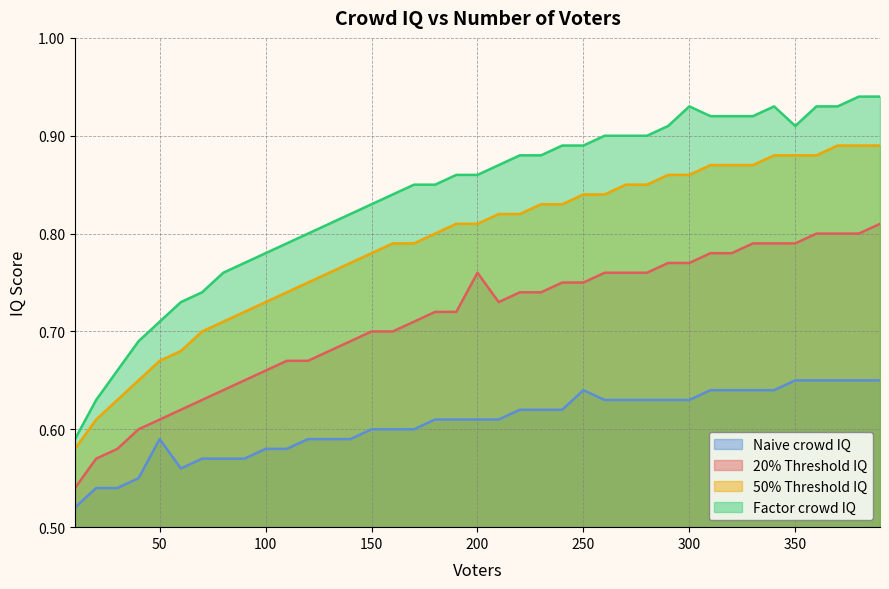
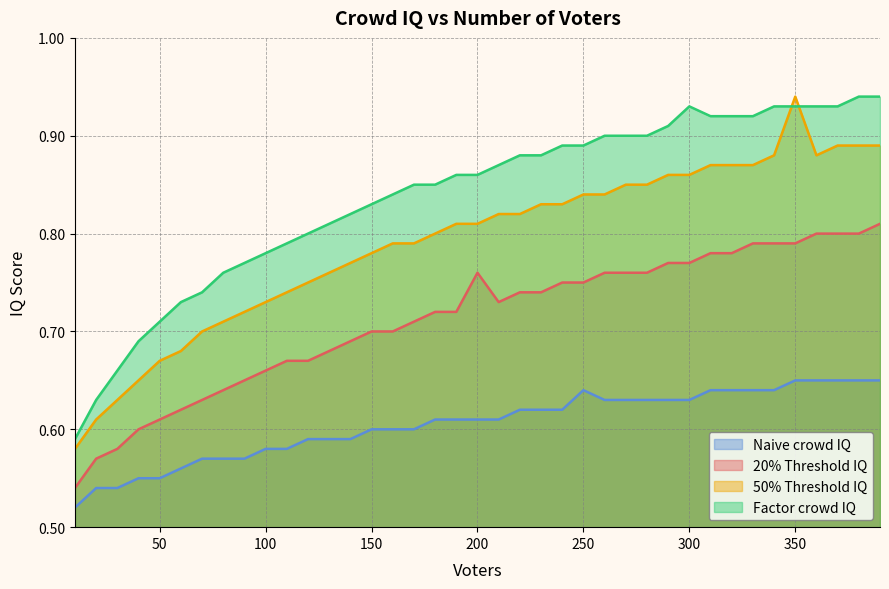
  {
    "Naive crowd IQ": {
-     "50": 0.59,
+     "50": 0.55,
      "100": 0.58,
      "150": 0.60,
      "200": 0.61,
      "250": 0.64,
      "300": 0.63,
      "350": 0.65
    },
    "20% Threshold IQ": {
      "50": 0.61,
      "100": 0.66,
      "150": 0.70,
      "200": 0.76,
      "250": 0.75,
      "300": 0.77,
      "350": 0.79
    },
    "50% Threshold IQ": {
      "50": 0.67,
      "100": 0.73,
      "150": 0.78,
      "200": 0.81,
      "250": 0.84,
      "300": 0.86,
-     "350": 0.88
+     "350": 0.94
    },
    "Factor crowd IQ": {
      "50": 0.71,
      "100": 0.78,
      "150": 0.83,
      "200": 0.86,
      "250": 0.89,
      "300": 0.93,
-     "350": 0.91
+     "350": 0.93
    }
  }
